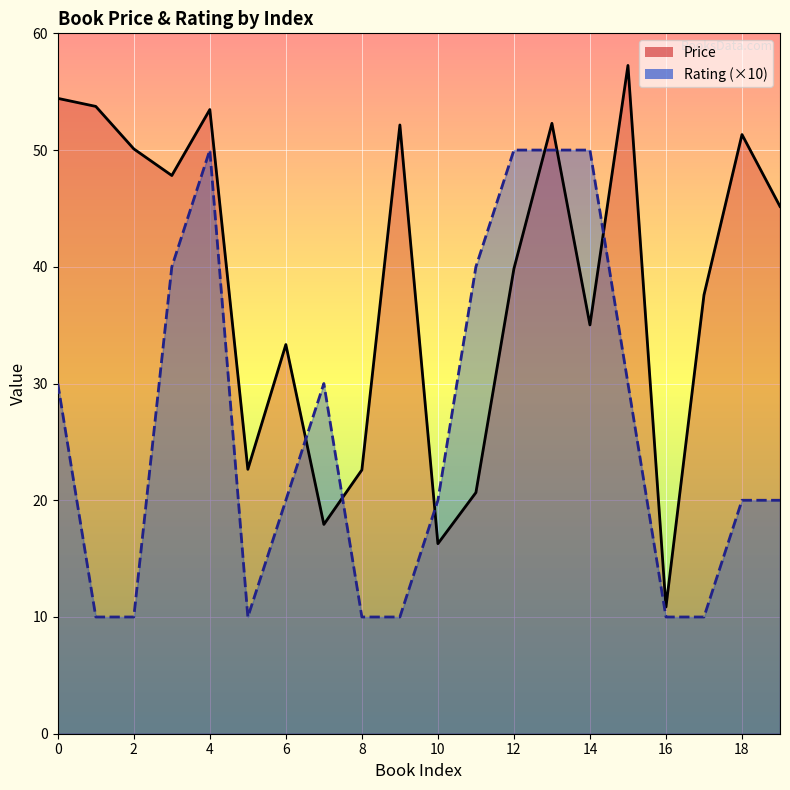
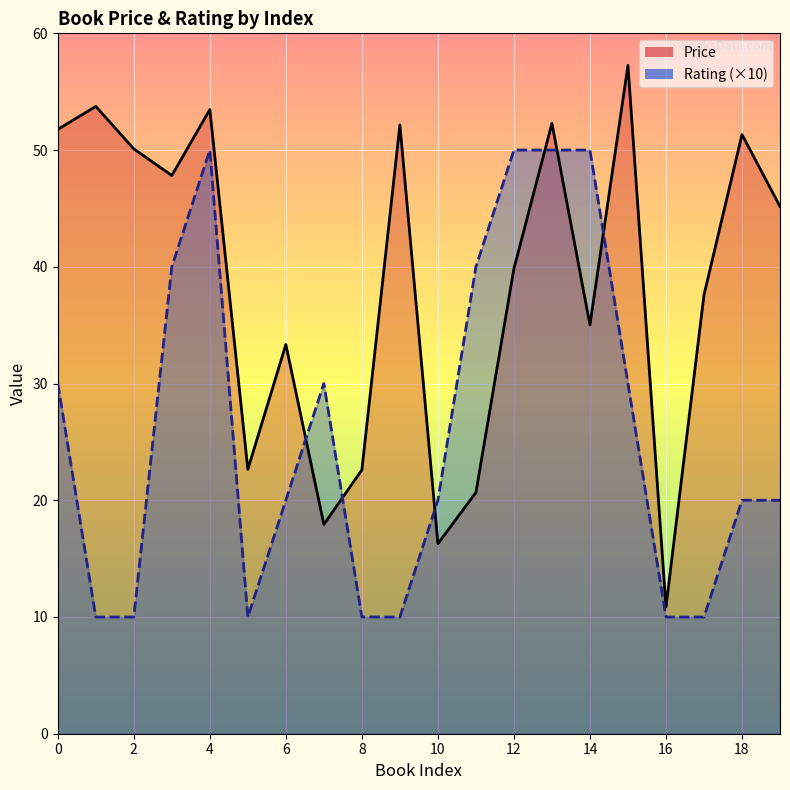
  {
    "Price": {
-     "0": 54.4,
+     "0": 51.8,
      "2": 50.1,
      "4": 53.5,
      "6": 33.3,
      "8": 22.6,
      "10": 16.3,
      "12": 39.8,
      "14": 35.0,
      "16": 10.9,
      "18": 51.3
    },
    "Rating (×10)": {
      "0": 30.0,
      "2": 10.0,
      "4": 50.0,
      "6": 20.0,
      "8": 10.0,
      "10": 20.0,
      "12": 50.0,
      "14": 50.0,
      "16": 10.0,
      "18": 20.0
    }
  }
